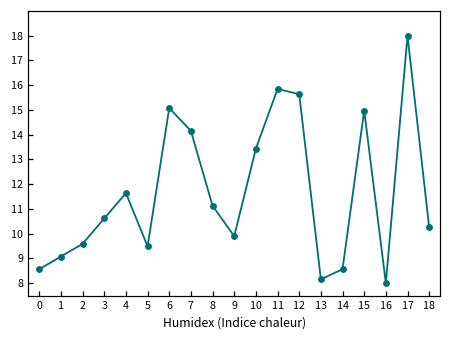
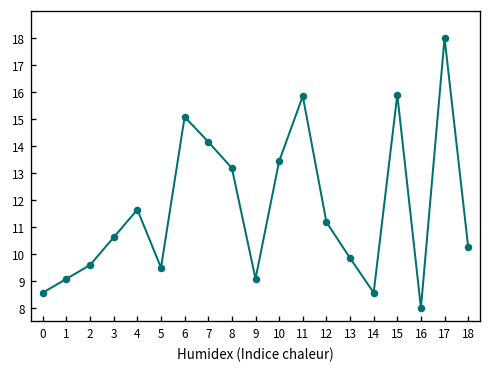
  {
    "0": 8.6,
    "1": 9.1,
    "2": 9.6,
    "3": 10.6,
    "4": 11.6,
    "5": 9.5,
    "6": 15.1,
    "7": 14.2,
-   "8": 11.1,
-   "9": 9.9,
+   "8": 13.2,
+   "9": 9.1,
    "10": 13.4,
    "11": 15.8,
-   "12": 15.6,
-   "13": 8.2,
+   "12": 11.2,
+   "13": 9.8,
    "14": 8.6,
-   "15": 15.0,
+   "15": 15.9,
    "16": 8.0,
    "17": 18.0,
    "18": 10.3
  }
